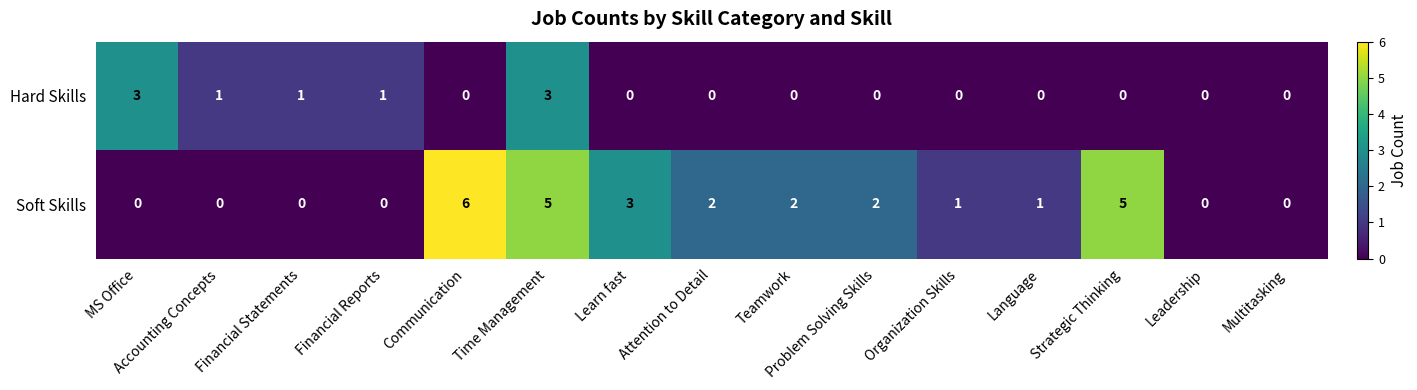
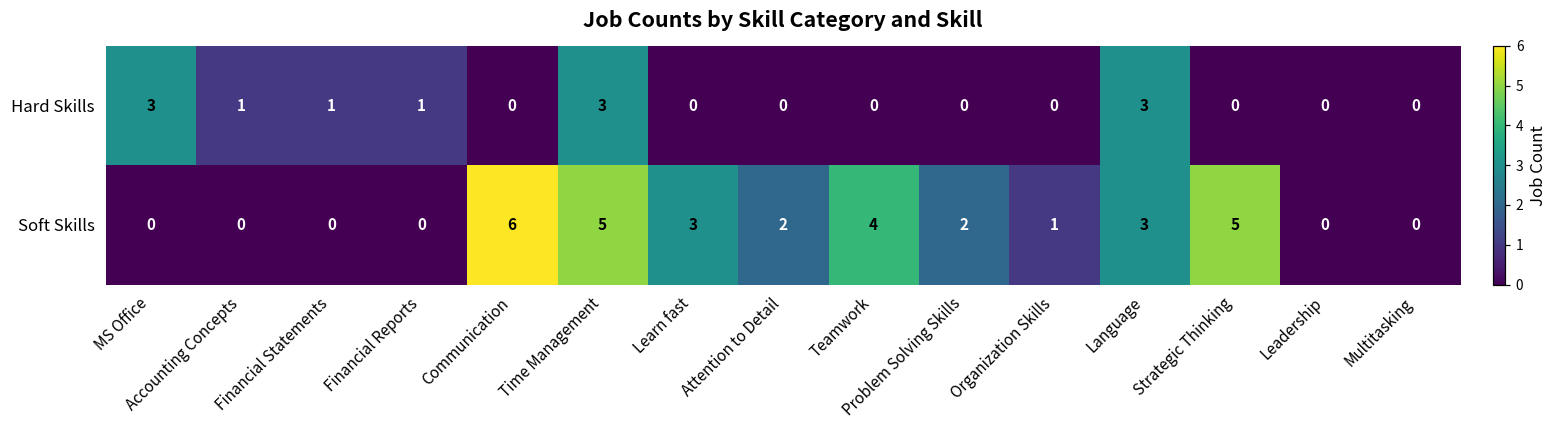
  {
    "Hard Skills": {
      "MS Office": 3,
      "Accounting Concepts": 1,
      "Financial Statements": 1,
      "Financial Reports": 1,
      "Communication": 0,
      "Time Management": 3,
      "Learn fast": 0,
      "Attention to Detail": 0,
      "Teamwork": 0,
      "Problem Solving Skills": 0,
      "Organization Skills": 0,
-     "Language": 0,
+     "Language": 3,
      "Strategic Thinking": 0,
      "Leadership": 0,
      "Multitasking": 0
    },
    "Soft Skills": {
      "MS Office": 0,
      "Accounting Concepts": 0,
      "Financial Statements": 0,
      "Financial Reports": 0,
      "Communication": 6,
      "Time Management": 5,
      "Learn fast": 3,
      "Attention to Detail": 2,
-     "Teamwork": 2,
+     "Teamwork": 4,
      "Problem Solving Skills": 2,
      "Organization Skills": 1,
-     "Language": 1,
+     "Language": 3,
      "Strategic Thinking": 5,
      "Leadership": 0,
      "Multitasking": 0
    }
  }
